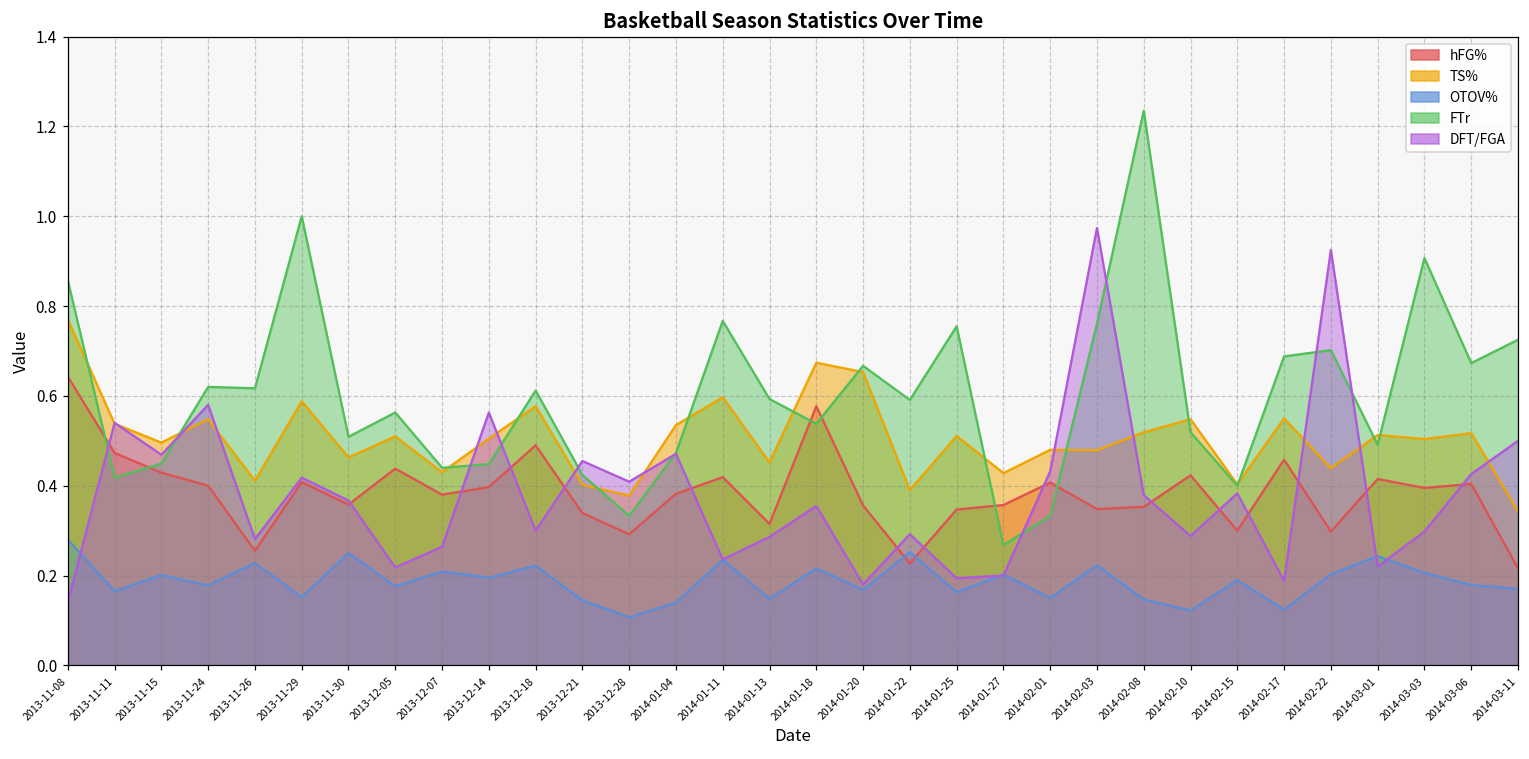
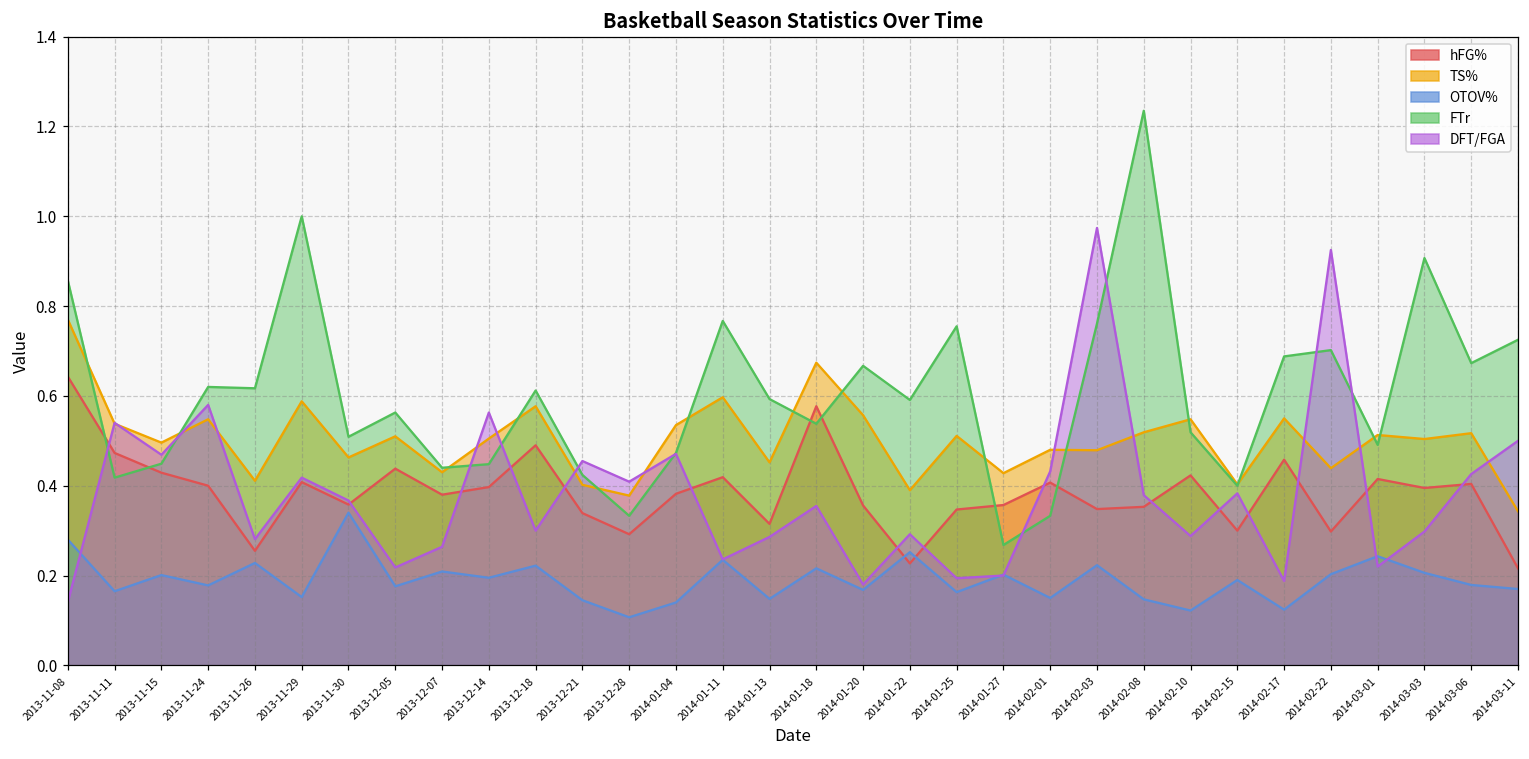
  {
    "hFG%": {
      "2013-11-08": 0.64,
      "2013-11-11": 0.47,
      "2013-11-15": 0.43,
      "2013-11-24": 0.40,
      "2013-11-26": 0.26,
      "2013-11-29": 0.41,
      "2013-11-30": 0.36,
      "2013-12-05": 0.44,
      "2013-12-07": 0.38,
      "2013-12-14": 0.40,
      "2013-12-18": 0.49,
      "2013-12-21": 0.34,
      "2013-12-28": 0.29,
      "2014-01-04": 0.38,
      "2014-01-11": 0.42,
      "2014-01-13": 0.32,
      "2014-01-18": 0.58,
      "2014-01-20": 0.36,
      "2014-01-22": 0.23,
      "2014-01-25": 0.35,
      "2014-01-27": 0.36,
      "2014-02-01": 0.41,
      "2014-02-03": 0.35,
      "2014-02-08": 0.35,
      "2014-02-10": 0.42,
      "2014-02-15": 0.30,
      "2014-02-17": 0.46,
      "2014-02-22": 0.30,
      "2014-03-01": 0.42,
      "2014-03-03": 0.40,
      "2014-03-06": 0.40,
      "2014-03-11": 0.22
    },
    "TS%": {
      "2013-11-08": 0.77,
      "2013-11-15": 0.50,
      "2013-11-24": 0.55,
      "2013-11-26": 0.41,
      "2013-11-29": 0.59,
      "2013-11-30": 0.46,
      "2013-12-05": 0.51,
      "2013-12-07": 0.43,
      "2013-12-14": 0.51,
      "2013-12-18": 0.58,
      "2013-12-21": 0.40,
      "2013-12-28": 0.38,
      "2014-01-04": 0.54,
      "2014-01-11": 0.60,
      "2014-01-13": 0.45,
      "2014-01-18": 0.67,
-     "2014-01-20": 0.65,
+     "2014-01-20": 0.56,
      "2014-01-22": 0.39,
      "2014-01-25": 0.51,
      "2014-01-27": 0.43,
      "2014-02-01": 0.48,
      "2014-02-03": 0.48,
      "2014-02-08": 0.52,
      "2014-02-10": 0.55,
      "2014-02-17": 0.55,
      "2014-02-22": 0.44,
      "2014-03-01": 0.51,
      "2014-03-03": 0.50,
      "2014-03-06": 0.52,
      "2014-03-11": 0.34
    },
    "OTOV%": {
      "2013-11-08": 0.28,
      "2013-11-11": 0.17,
      "2013-11-15": 0.20,
      "2013-11-24": 0.18,
      "2013-11-26": 0.23,
      "2013-11-29": 0.15,
-     "2013-11-30": 0.25,
+     "2013-11-30": 0.34,
      "2013-12-05": 0.18,
      "2013-12-07": 0.21,
      "2013-12-14": 0.20,
      "2013-12-18": 0.22,
      "2013-12-21": 0.15,
      "2013-12-28": 0.11,
      "2014-01-04": 0.14,
      "2014-01-13": 0.15,
      "2014-01-18": 0.22,
      "2014-01-20": 0.17,
      "2014-01-22": 0.25,
      "2014-01-25": 0.16,
      "2014-02-01": 0.15,
      "2014-02-03": 0.22,
      "2014-02-08": 0.15,
      "2014-02-10": 0.12,
      "2014-02-15": 0.19,
      "2014-02-17": 0.12,
      "2014-02-22": 0.20,
      "2014-03-01": 0.24,
      "2014-03-03": 0.21,
      "2014-03-06": 0.18,
      "2014-03-11": 0.17
    },
    "FTr": {
      "2013-11-08": 0.86,
      "2013-11-11": 0.42,
      "2013-11-15": 0.45,
      "2013-11-24": 0.62,
      "2013-11-26": 0.62,
      "2013-11-29": 1.00,
      "2013-11-30": 0.51,
      "2013-12-05": 0.56,
      "2013-12-07": 0.44,
      "2013-12-14": 0.45,
      "2013-12-18": 0.61,
      "2013-12-21": 0.42,
      "2013-12-28": 0.33,
      "2014-01-11": 0.77,
      "2014-01-13": 0.59,
      "2014-01-18": 0.54,
      "2014-01-20": 0.67,
      "2014-01-22": 0.59,
      "2014-01-25": 0.76,
      "2014-01-27": 0.27,
      "2014-02-01": 0.33,
      "2014-02-03": 0.76,
      "2014-02-08": 1.24,
      "2014-02-10": 0.52,
      "2014-02-17": 0.69,
      "2014-02-22": 0.70,
      "2014-03-01": 0.49,
      "2014-03-03": 0.91,
      "2014-03-06": 0.67,
      "2014-03-11": 0.73
    },
    "DFT/FGA": {
      "2013-11-08": 0.14,
      "2013-11-15": 0.47,
      "2013-11-24": 0.58,
      "2013-11-26": 0.28,
      "2013-11-29": 0.42,
      "2013-11-30": 0.37,
      "2013-12-05": 0.22,
      "2013-12-07": 0.26,
      "2013-12-14": 0.56,
      "2013-12-18": 0.30,
      "2013-12-21": 0.46,
      "2013-12-28": 0.41,
      "2014-01-13": 0.29,
      "2014-01-18": 0.36,
      "2014-01-20": 0.18,
      "2014-01-22": 0.29,
      "2014-01-25": 0.19,
      "2014-02-01": 0.43,
      "2014-02-03": 0.97,
      "2014-02-08": 0.38,
      "2014-02-10": 0.29,
      "2014-02-15": 0.38,
      "2014-02-17": 0.19,
      "2014-02-22": 0.93,
      "2014-03-01": 0.22,
      "2014-03-03": 0.30,
      "2014-03-06": 0.43,
      "2014-03-11": 0.50
    }
  }
